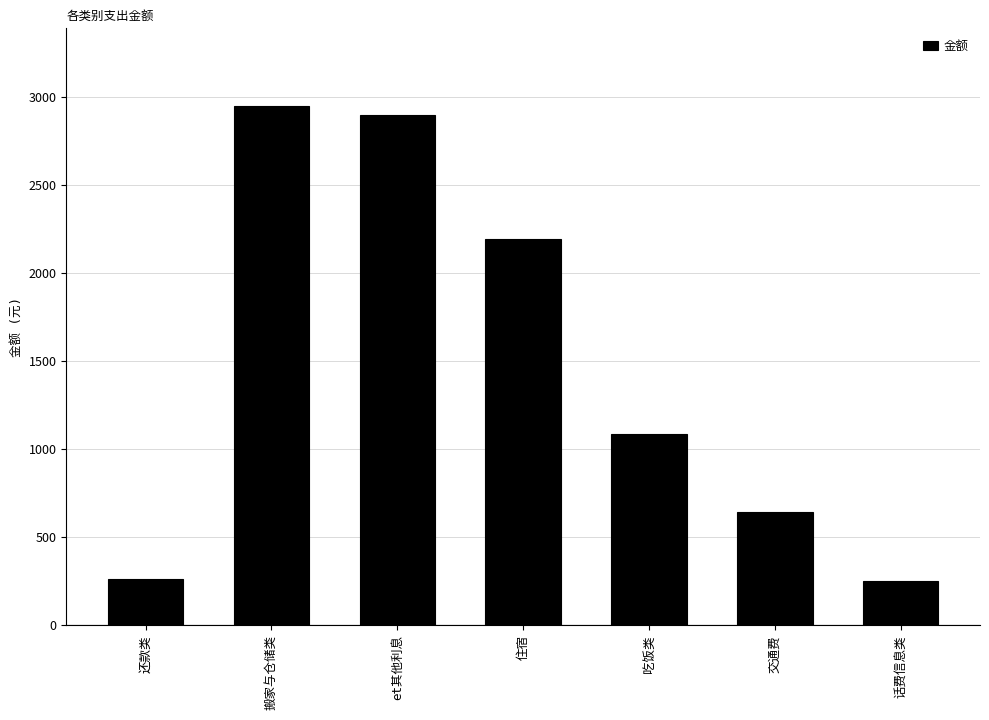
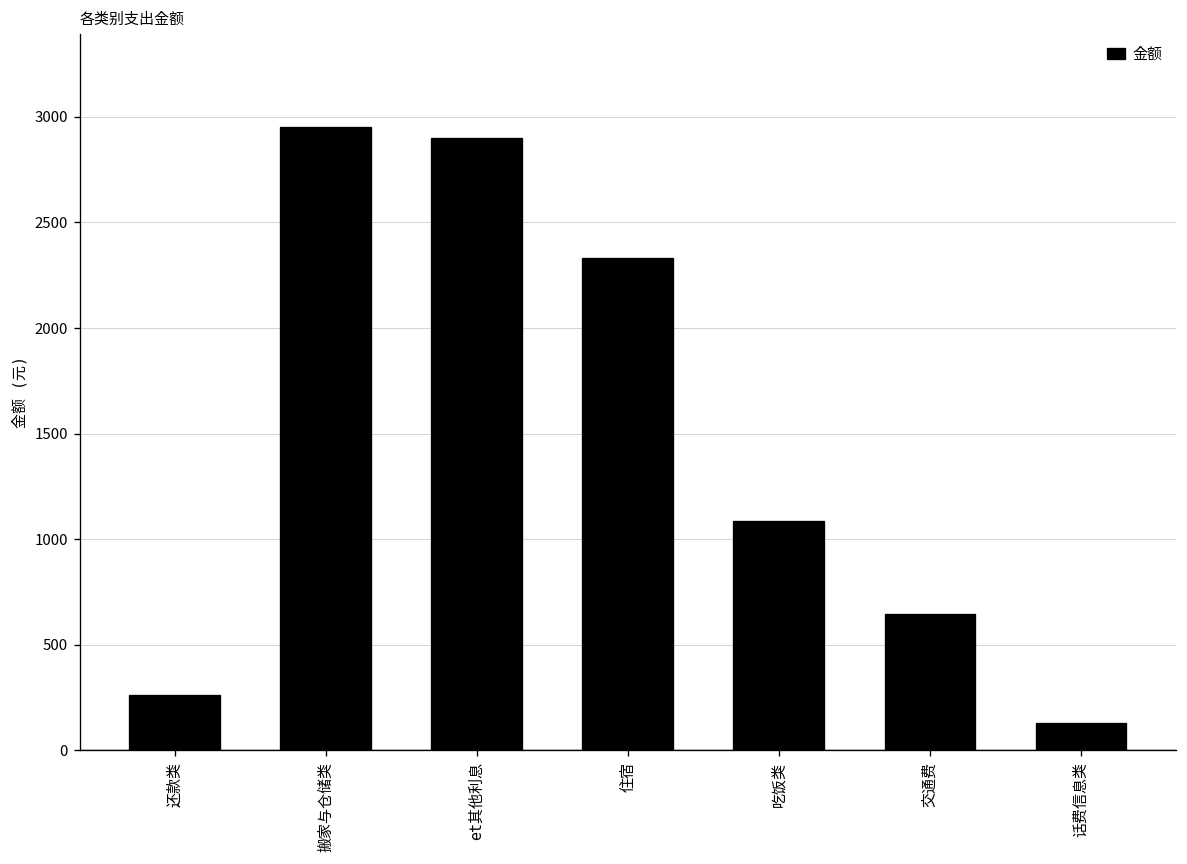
  {
    "还款类": 260,
    "搬家与仓储类": 2950,
    "et其他利息": 2900,
-   "住宿": 2200,
+   "住宿": 2330,
    "吃饭类": 1090,
    "交通费": 650,
-   "话费信息类": 250
+   "话费信息类": 130
  }
